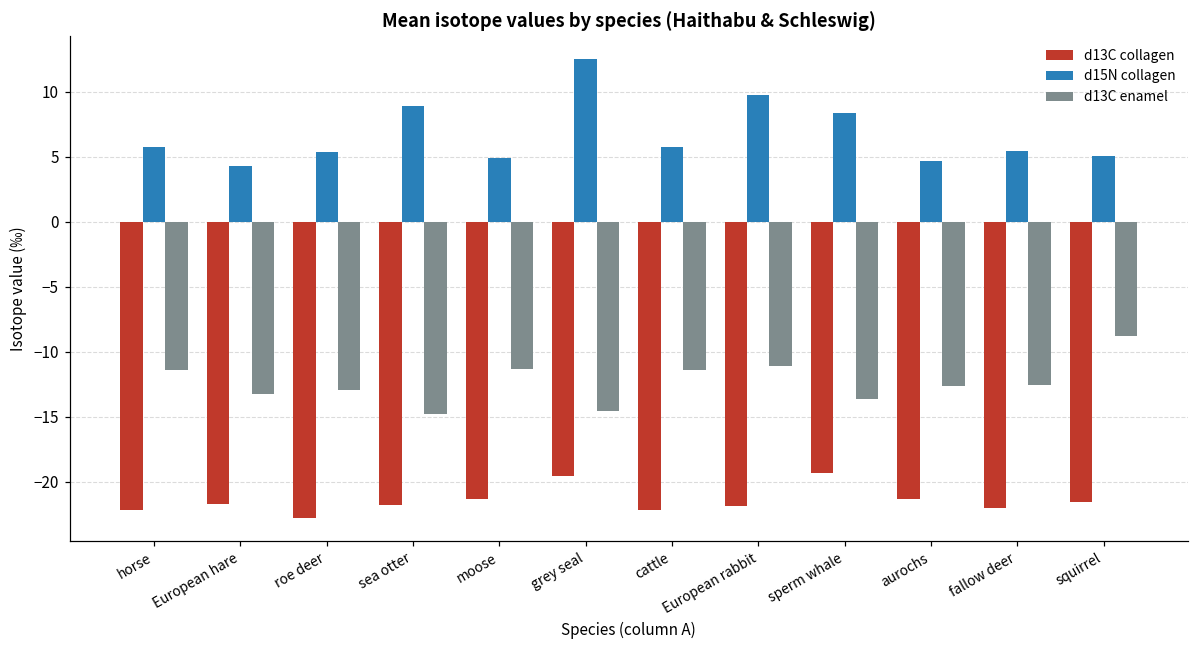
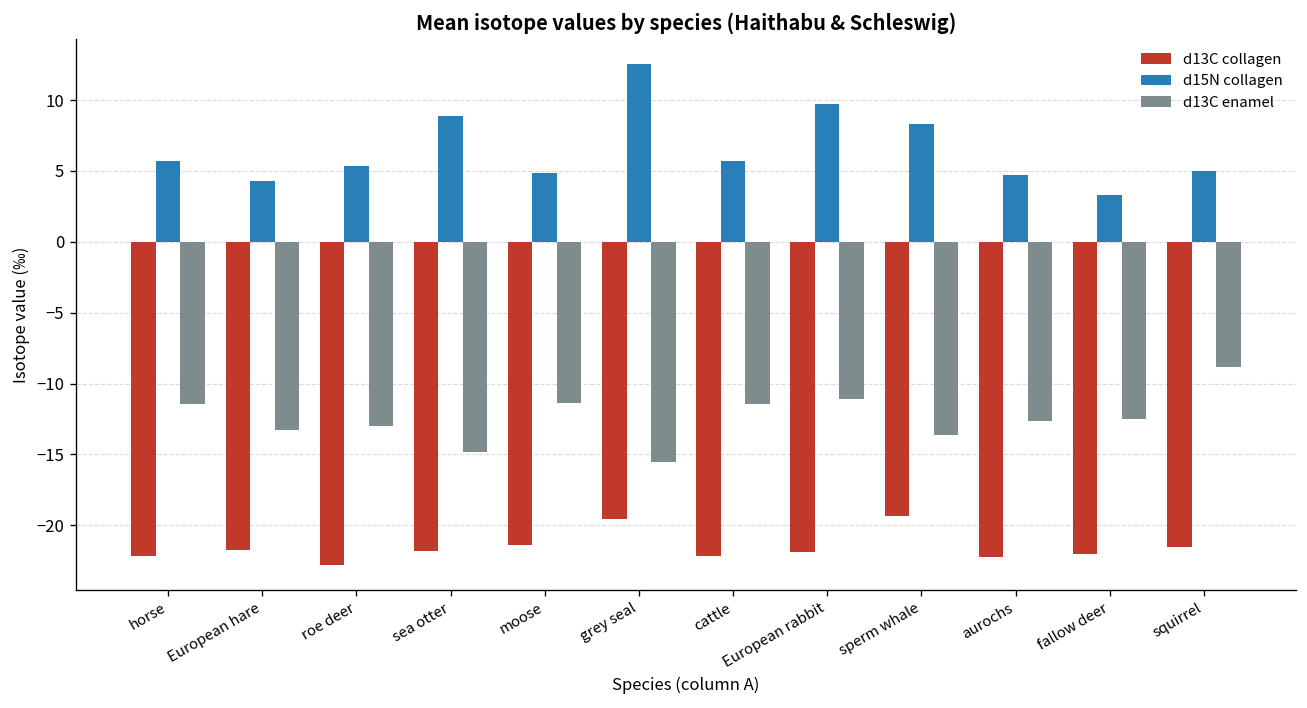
  {
    "d13C collagen": {
      "horse": -22.2,
      "European hare": -21.7,
      "roe deer": -22.8,
      "sea otter": -21.8,
      "moose": -21.4,
      "grey seal": -19.5,
      "cattle": -22.2,
      "European rabbit": -21.9,
      "sperm whale": -19.3,
-     "aurochs": -21.3,
+     "aurochs": -22.3,
      "fallow deer": -22.0,
      "squirrel": -21.6
    },
    "d15N collagen": {
      "horse": 5.7,
      "European hare": 4.3,
      "roe deer": 5.4,
      "sea otter": 8.9,
      "moose": 4.9,
      "grey seal": 12.5,
      "cattle": 5.7,
      "European rabbit": 9.7,
      "sperm whale": 8.3,
      "aurochs": 4.7,
-     "fallow deer": 5.5,
+     "fallow deer": 3.3,
      "squirrel": 5.0
    },
    "d13C enamel": {
      "horse": -11.4,
      "European hare": -13.3,
      "roe deer": -13.0,
      "sea otter": -14.8,
      "moose": -11.4,
-     "grey seal": -14.6,
+     "grey seal": -15.5,
      "cattle": -11.4,
      "European rabbit": -11.1,
      "sperm whale": -13.6,
      "aurochs": -12.7,
      "fallow deer": -12.5,
      "squirrel": -8.8
    }
  }
